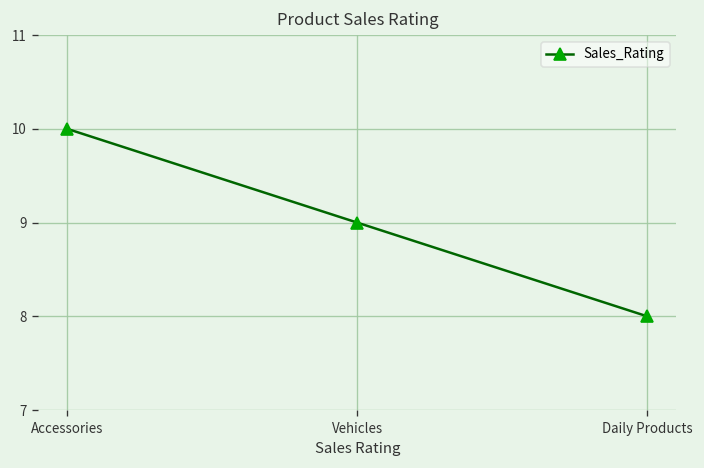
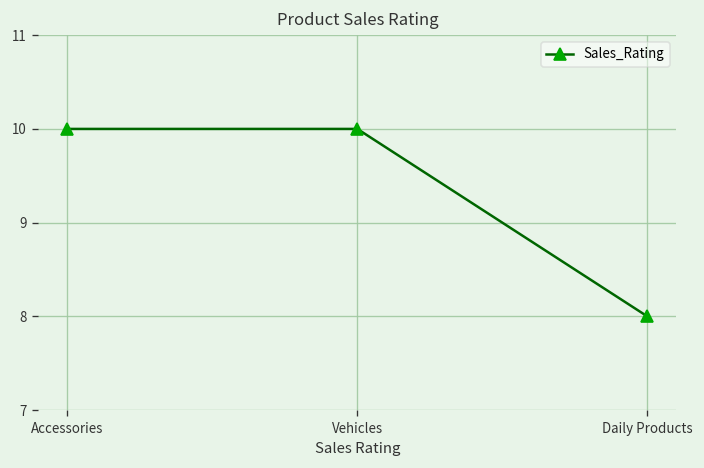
  {
    "Accessories": 10,
-   "Vehicles": 9,
+   "Vehicles": 10,
    "Daily Products": 8
  }
